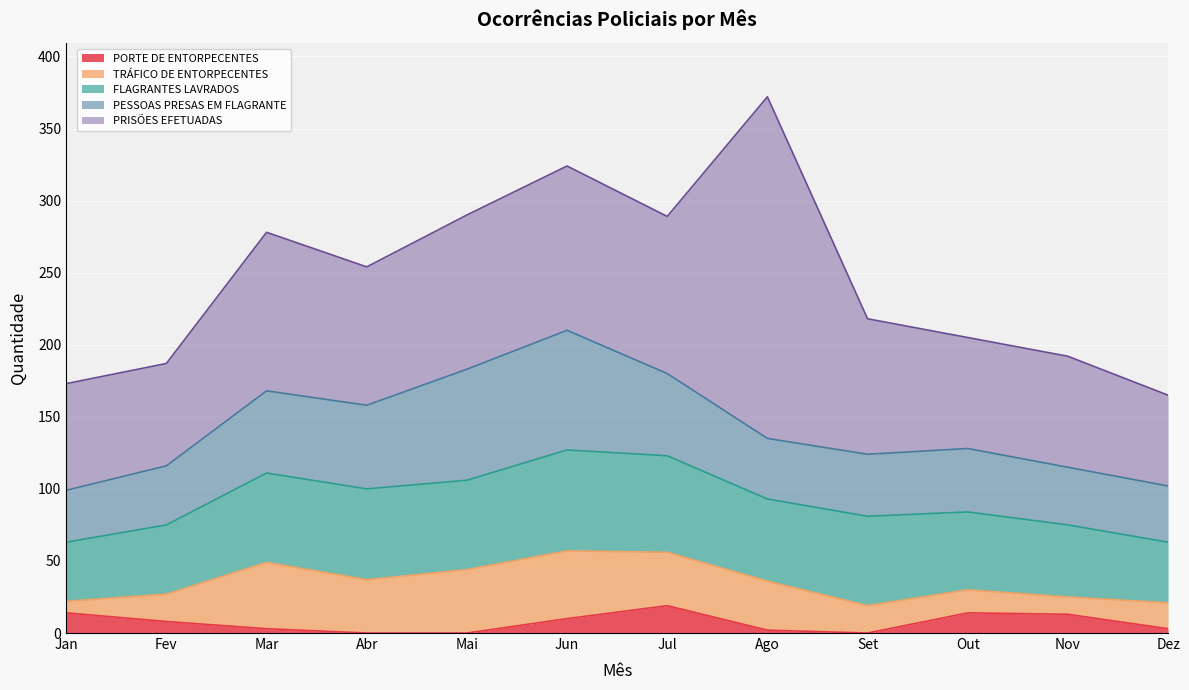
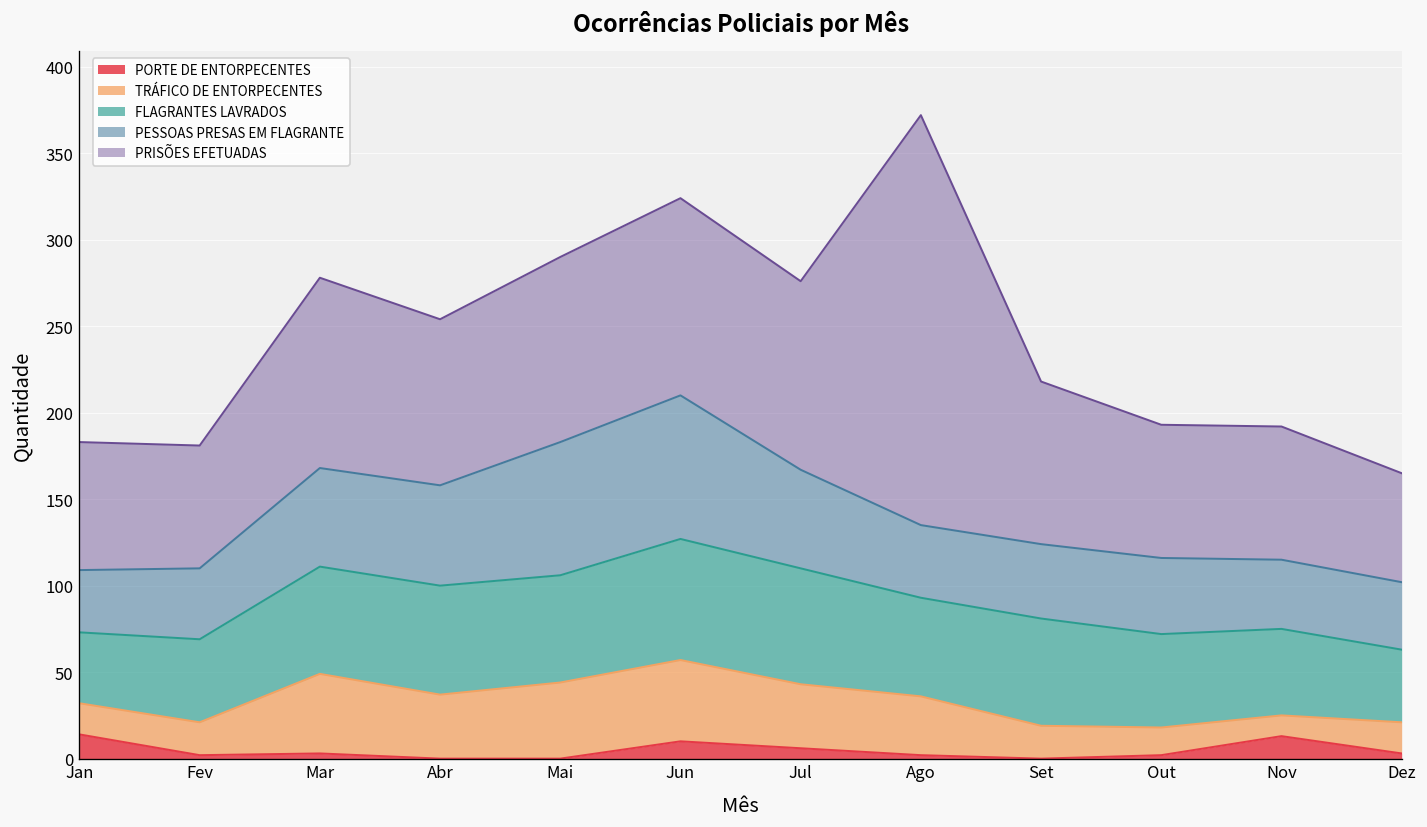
  {
    "PORTE DE ENTORPECENTES": {
      "Jan": 14,
-     "Fev": 8,
+     "Fev": 2,
      "Mar": 3,
      "Abr": 0,
      "Mai": 0,
      "Jun": 10,
-     "Jul": 19,
+     "Jul": 6,
      "Ago": 2,
      "Set": 0,
-     "Out": 14,
+     "Out": 2,
      "Nov": 13,
      "Dez": 3
    },
    "TRÁFICO DE ENTORPECENTES": {
-     "Jan": 8,
+     "Jan": 18,
      "Fev": 19,
      "Mar": 46,
      "Abr": 37,
      "Mai": 44,
      "Jun": 47,
      "Jul": 37,
      "Ago": 34,
      "Set": 19,
      "Out": 16,
      "Nov": 12,
      "Dez": 18
    }
  }
